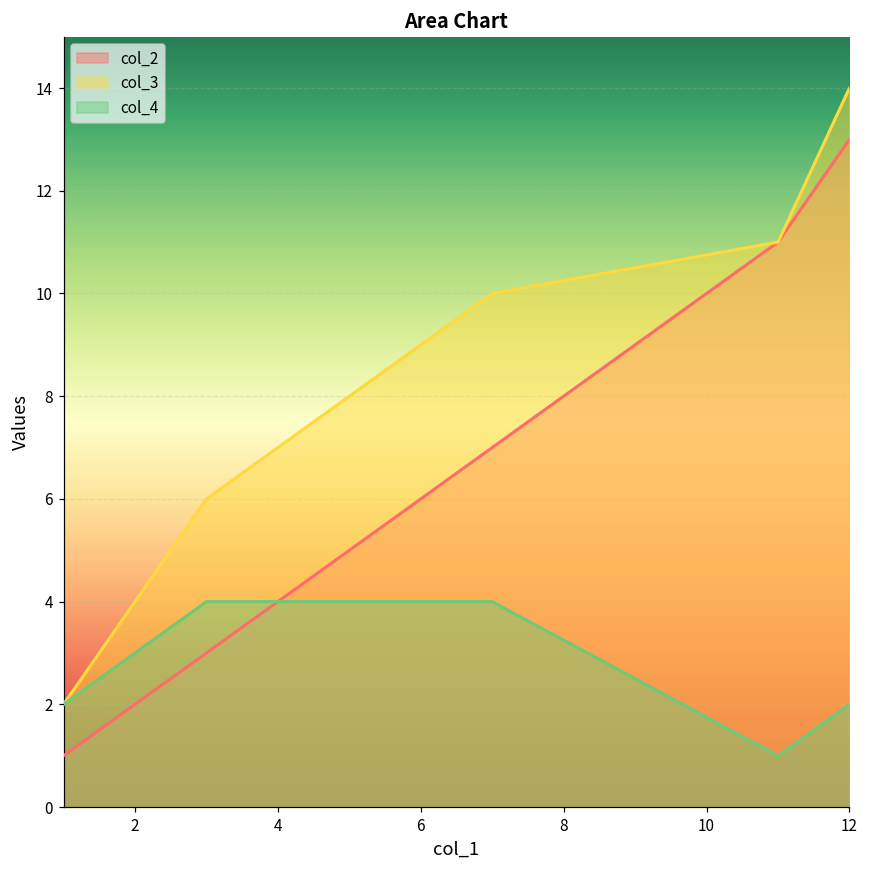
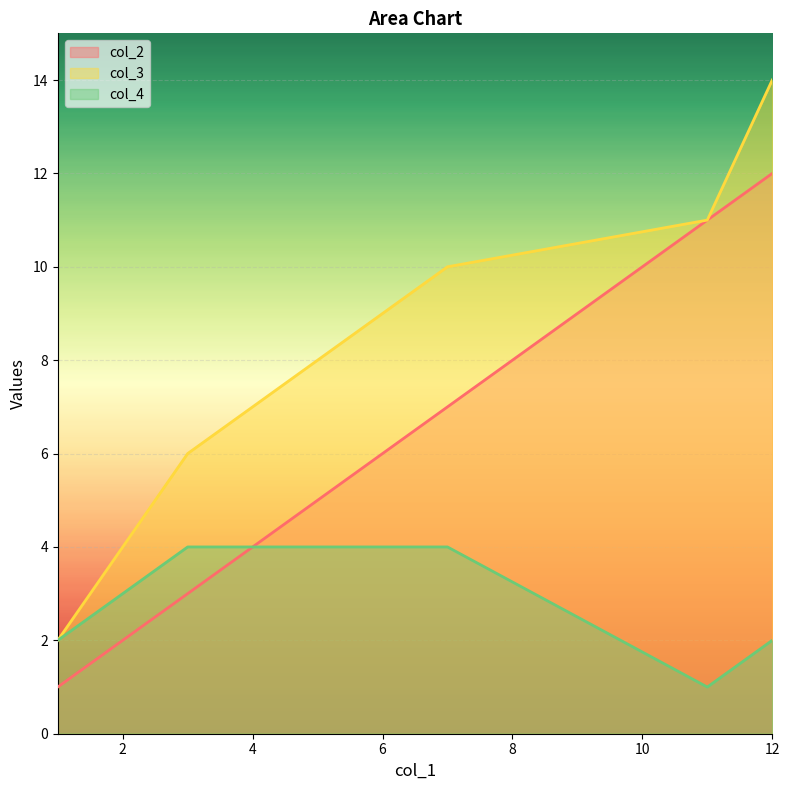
  {
    "col_2": {
-     "12": 13
+     "12": 12
    },
    "col_3": {
      "12": 14
    },
    "col_4": {
      "12": 2
    }
  }
